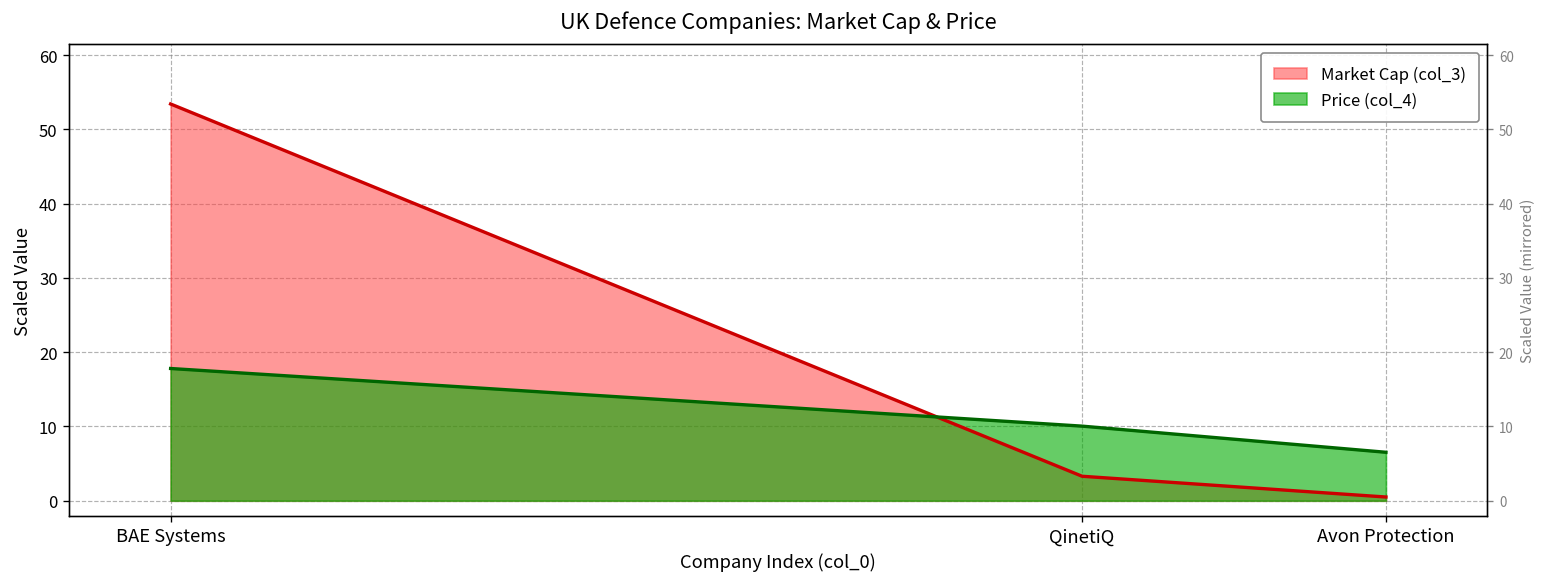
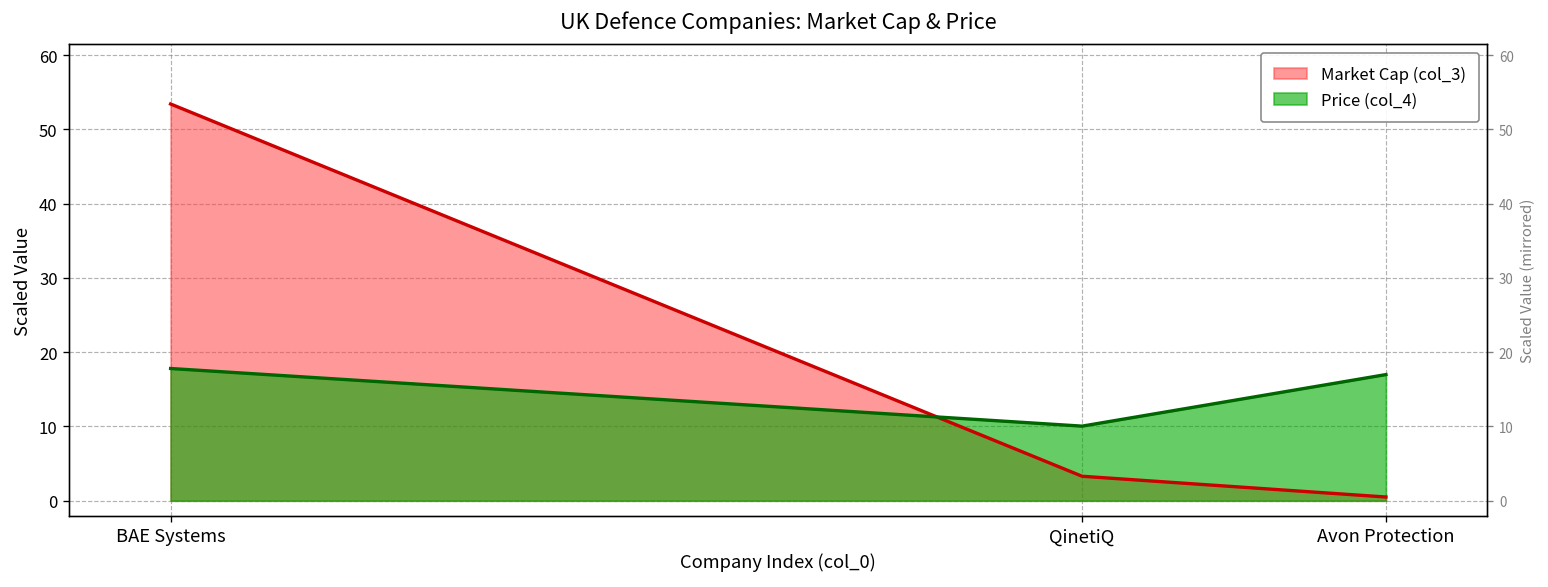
  {
    "Market Cap (col_3)": {
      "BAE Systems": 53,
      "QinetiQ": 3,
      "Avon Protection": 1
    },
    "Price (col_4)": {
      "BAE Systems": 18,
      "QinetiQ": 10,
-     "Avon Protection": 7
+     "Avon Protection": 17
    }
  }
